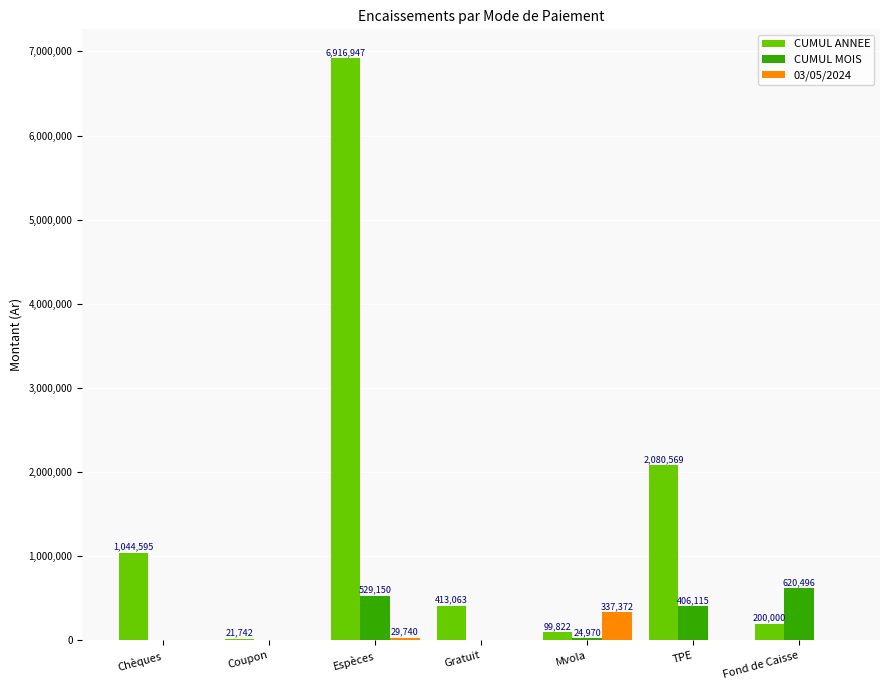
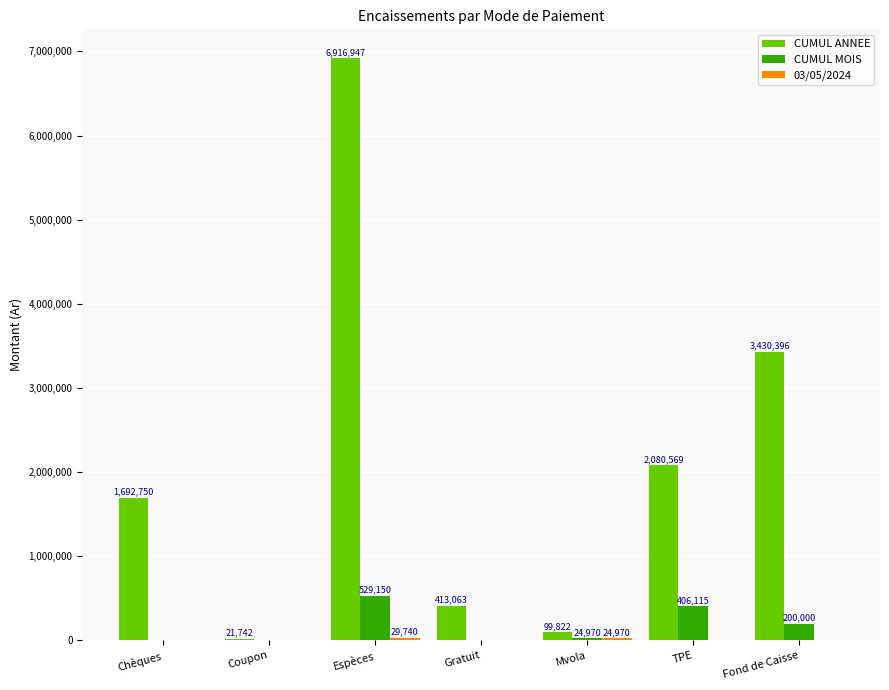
  {
    "CUMUL ANNEE": {
-     "Chèques": "1,044,595",
+     "Chèques": "1,692,750",
      "Coupon": "21,742",
      "Espèces": "6,916,947",
      "Gratuit": "413,063",
      "Mvola": "99,822",
      "TPE": "2,080,569",
-     "Fond de Caisse": "200,000"
+     "Fond de Caisse": "3,430,396"
    },
    "CUMUL MOIS": {
      "Espèces": "529,150",
      "Mvola": "24,970",
      "TPE": "406,115",
-     "Fond de Caisse": "620,496"
+     "Fond de Caisse": "200,000"
    },
    "03/05/2024": {
      "Espèces": "29,740",
-     "Mvola": "337,372"
+     "Mvola": "24,970"
    }
  }
